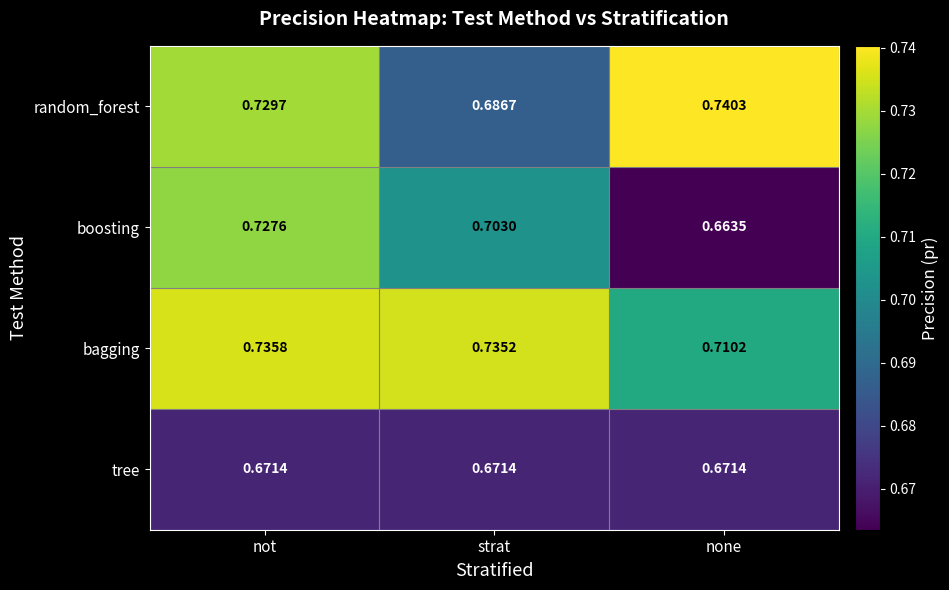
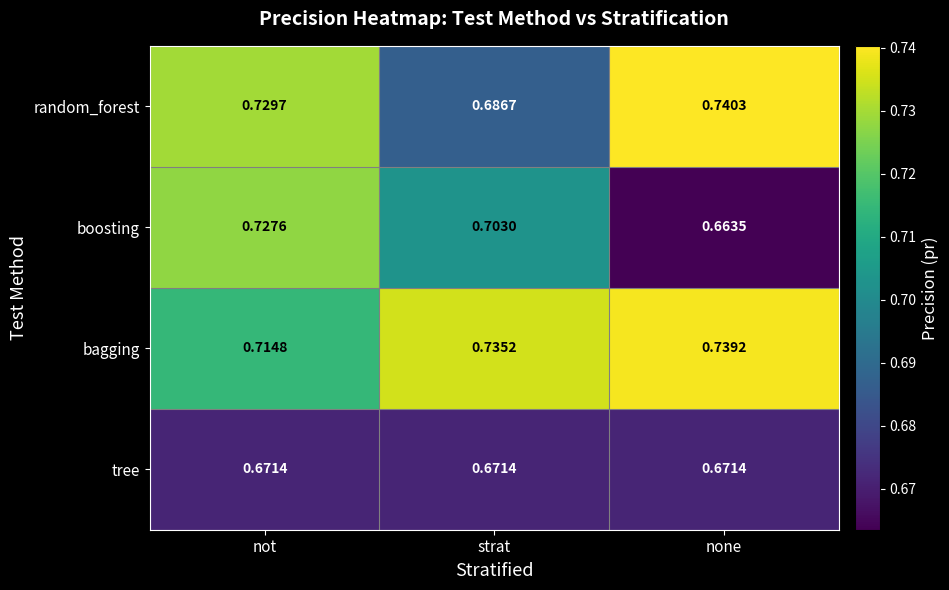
  {
    "random_forest": {
      "not": 0.7297,
      "strat": 0.6867,
      "none": 0.7403
    },
    "boosting": {
      "not": 0.7276,
      "strat": 0.7030,
      "none": 0.6635
    },
    "bagging": {
-     "not": 0.7358,
+     "not": 0.7148,
      "strat": 0.7352,
-     "none": 0.7102
+     "none": 0.7392
    },
    "tree": {
      "not": 0.6714,
      "strat": 0.6714,
      "none": 0.6714
    }
  }
